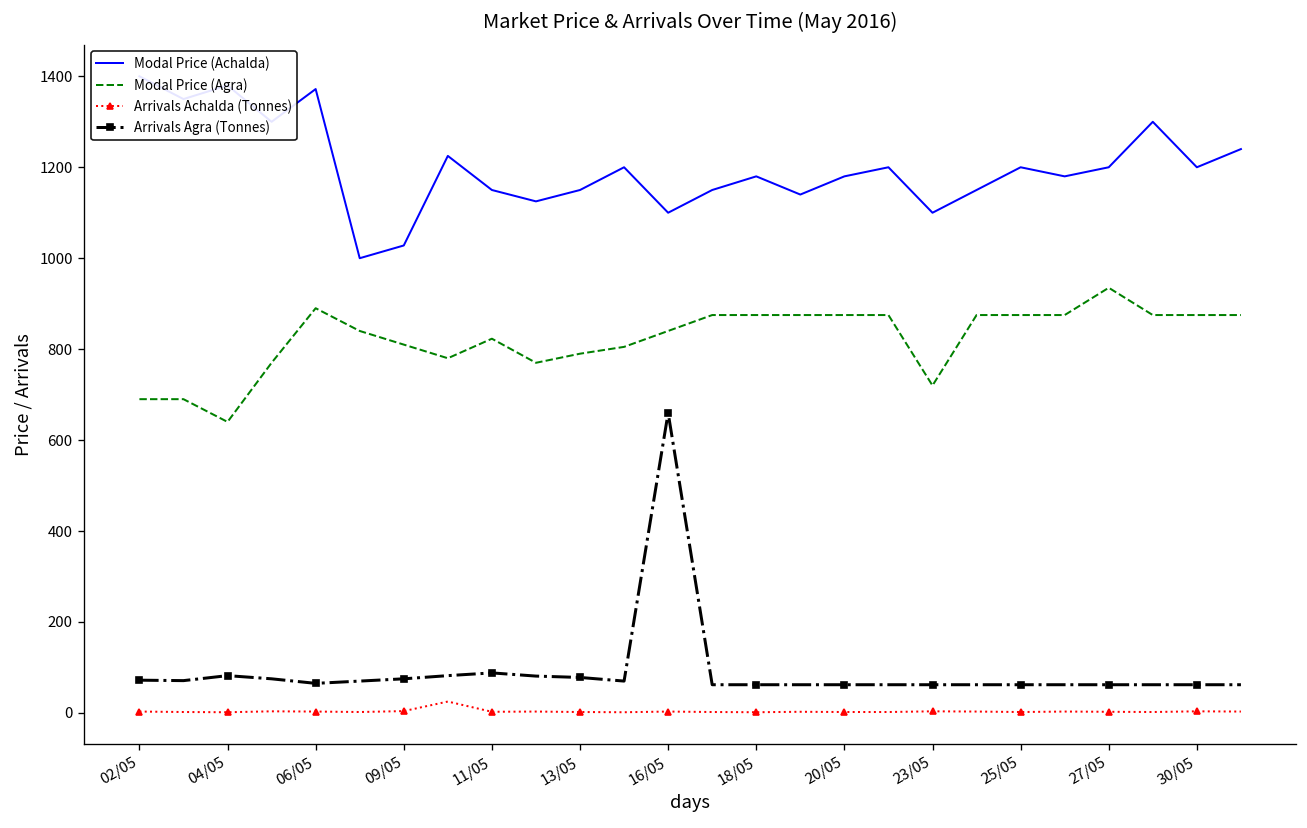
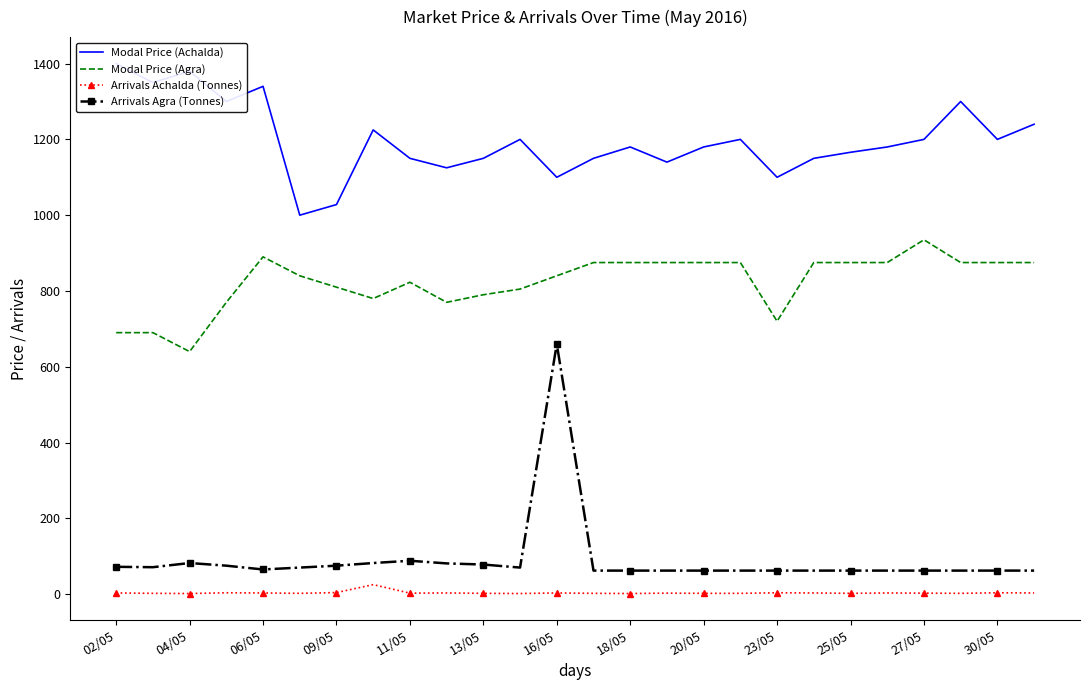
  {
    "Modal Price (Achalda)": {
-     "06/05": 1370,
+     "06/05": 1340,
      "09/05": 1030,
      "11/05": 1150,
      "13/05": 1150,
      "16/05": 1100,
      "18/05": 1180,
      "20/05": 1180,
      "23/05": 1100,
-     "25/05": 1200,
+     "25/05": 1170,
      "27/05": 1200,
      "30/05": 1200
    },
    "Modal Price (Agra)": {
      "02/05": 690,
      "04/05": 640,
      "06/05": 890,
      "09/05": 810,
      "11/05": 820,
      "13/05": 790,
      "16/05": 840,
      "18/05": 880,
      "20/05": 880,
      "23/05": 720,
      "25/05": 880,
      "27/05": 940,
      "30/05": 880
    },
    "Arrivals Achalda (Tonnes)": {
      "02/05": 0,
      "04/05": 0,
      "06/05": 0,
      "09/05": 0,
      "11/05": 0,
      "13/05": 0,
      "16/05": 0,
      "18/05": 0,
      "20/05": 0,
      "23/05": 0,
      "25/05": 0,
      "27/05": 0,
      "30/05": 0
    },
    "Arrivals Agra (Tonnes)": {
      "02/05": 70,
      "04/05": 80,
      "06/05": 70,
      "09/05": 80,
      "11/05": 90,
      "13/05": 80,
      "16/05": 660,
      "18/05": 60,
      "20/05": 60,
      "23/05": 60,
      "25/05": 60,
      "27/05": 60,
      "30/05": 60
    }
  }
